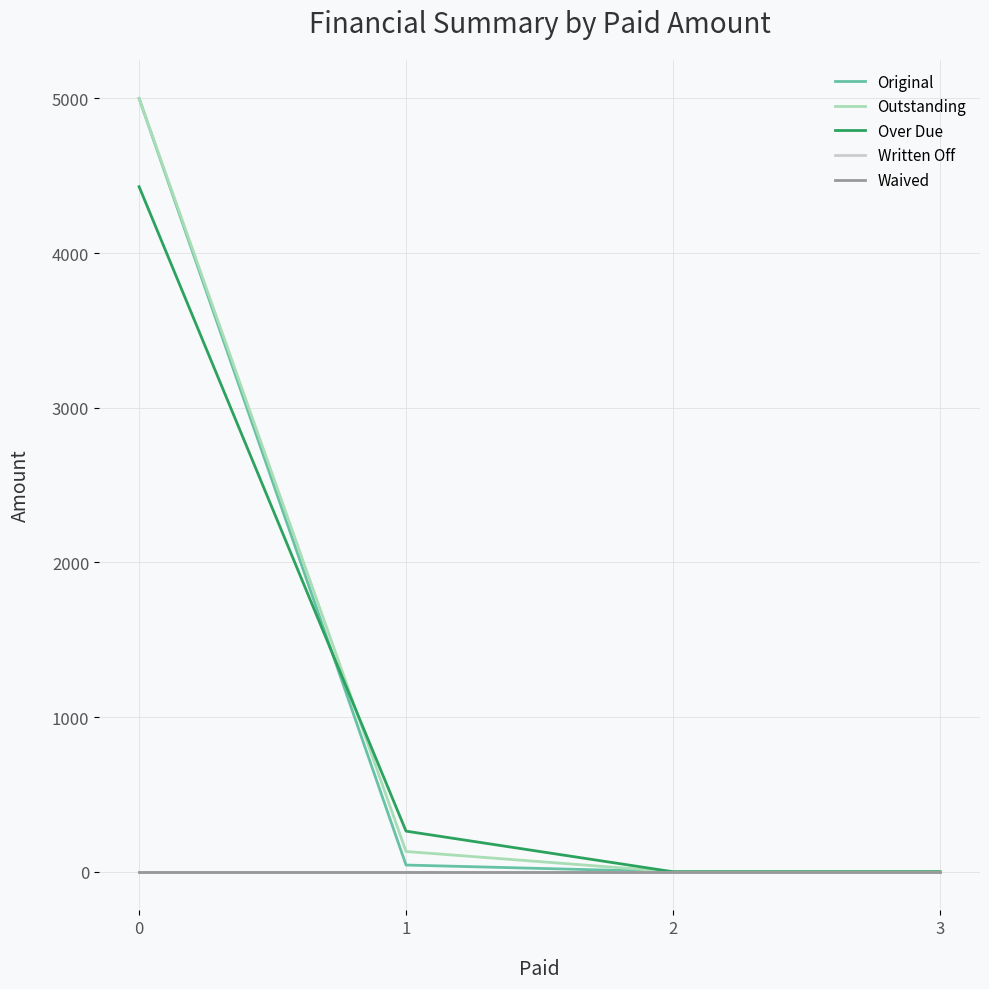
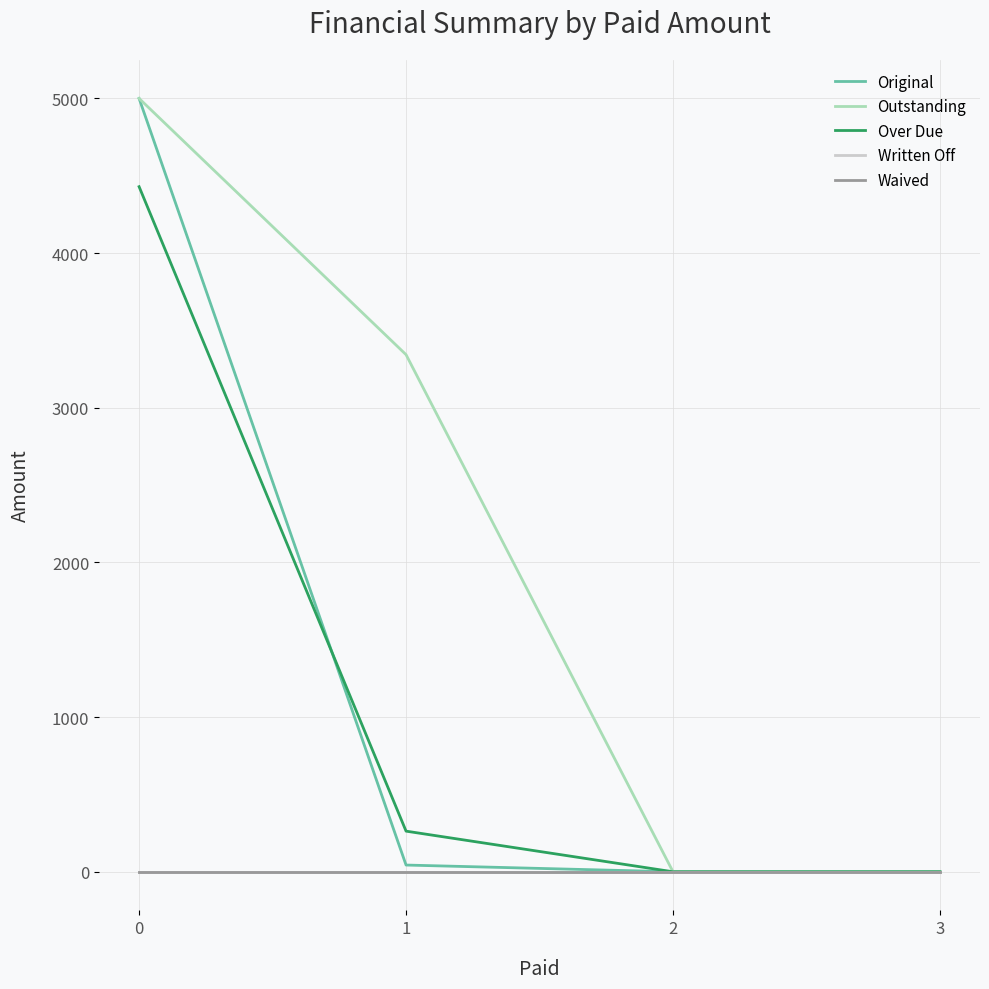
  {
    "Original": {
      "1": 40
    },
    "Outstanding": {
-     "1": 130
+     "1": 3340
    },
    "Over Due": {
      "0": 4430,
      "1": 260
    },
    "Waived": {
      "0": 0,
      "1": 0
    }
  }
